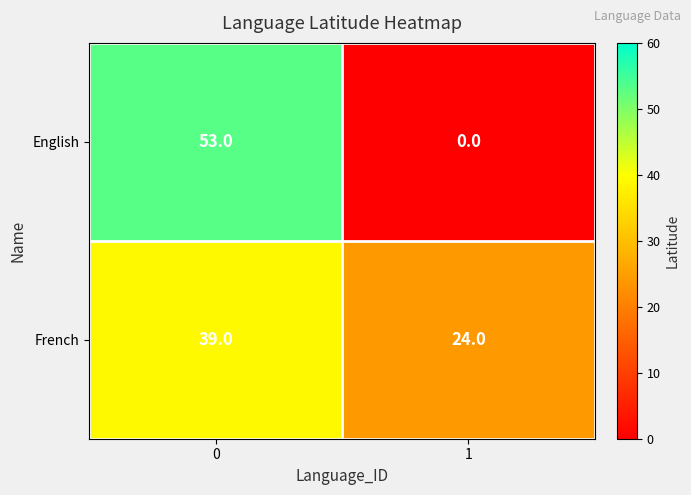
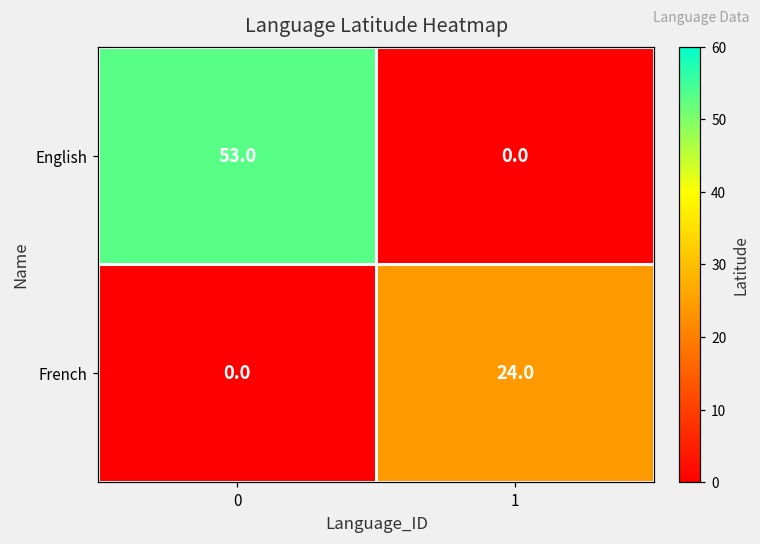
  {
    "English": {
      "0": 53.0,
      "1": 0.0
    },
    "French": {
-     "0": 39.0,
+     "0": 0.0,
      "1": 24.0
    }
  }
